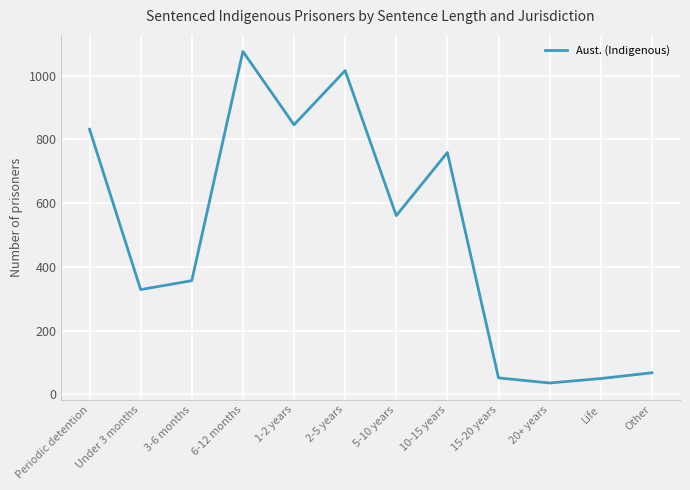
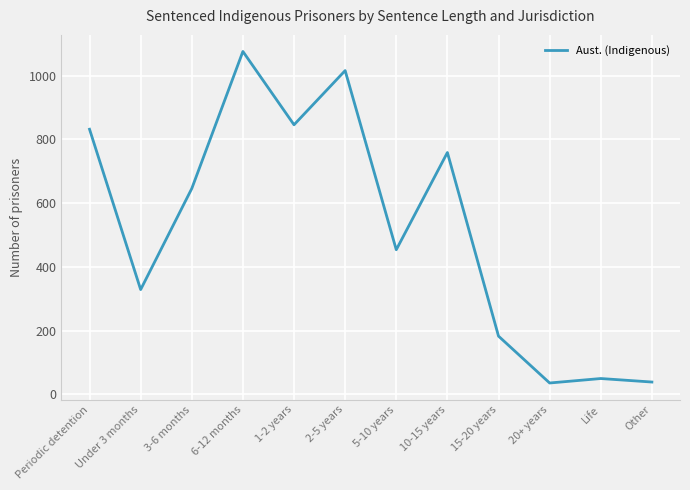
  {
    "Periodic detention": 830,
    "Under 3 months": 330,
-   "3-6 months": 360,
+   "3-6 months": 650,
    "6-12 months": 1080,
    "1-2 years": 850,
    "2-5 years": 1020,
-   "5-10 years": 560,
+   "5-10 years": 450,
    "10-15 years": 760,
-   "15-20 years": 50,
+   "15-20 years": 180,
    "20+ years": 40,
    "Life": 50,
-   "Other": 70
+   "Other": 40
  }
